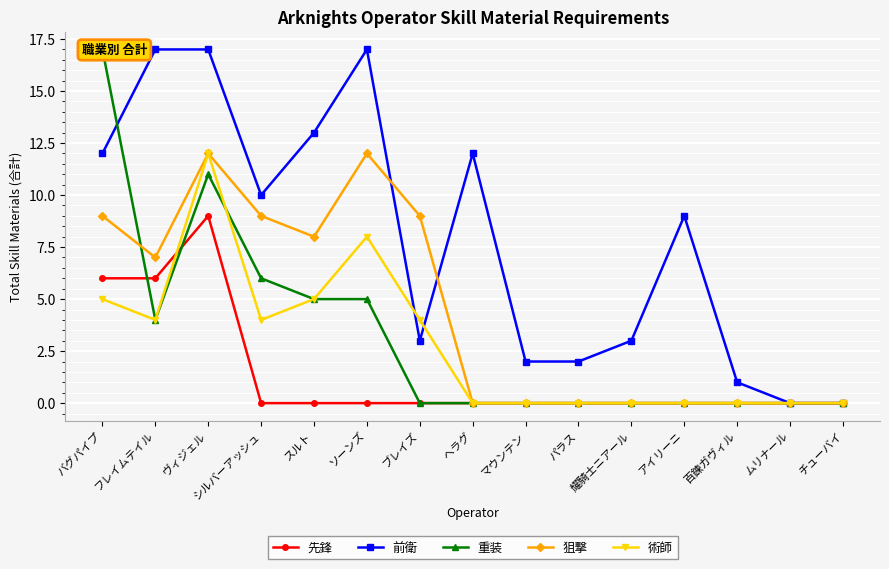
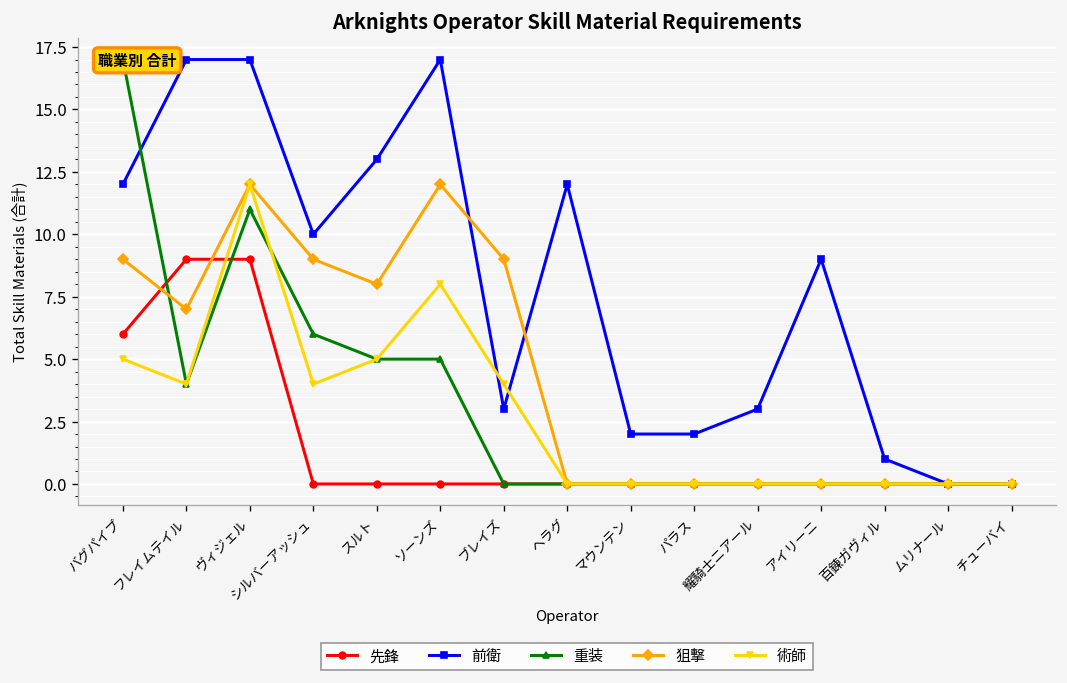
  {
    "先鋒": {
      "バグパイプ": 6,
-     "フレイムテイル": 6,
+     "フレイムテイル": 9,
      "ヴィジェル": 9,
      "シルバーアッシュ": 0,
      "スルト": 0,
      "ソーンズ": 0
    },
    "前衛": {
      "バグパイプ": 12,
      "フレイムテイル": 17,
      "ヴィジェル": 17,
      "シルバーアッシュ": 10,
      "スルト": 13,
      "ソーンズ": 17,
      "ブレイズ": 3,
      "ヘラグ": 12,
      "マウンテン": 2,
      "パラス": 2,
      "耀騎士ニアール": 3,
      "アイリーニ": 9,
      "百錬ガヴィル": 1
    },
    "重装": {
      "ヴィジェル": 11,
      "シルバーアッシュ": 6,
      "ソーンズ": 5
    }
  }
